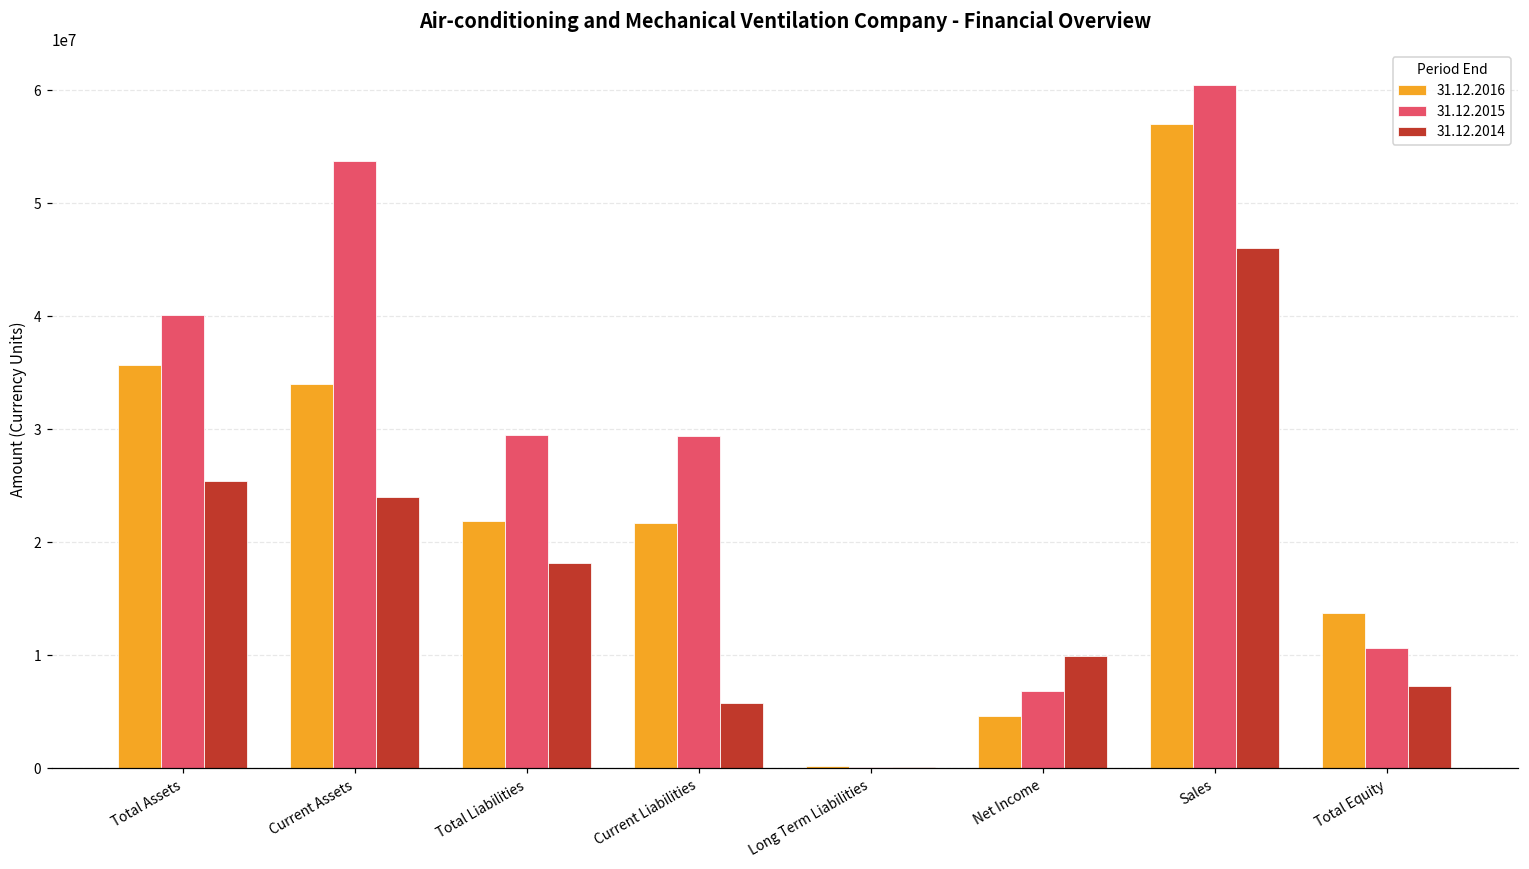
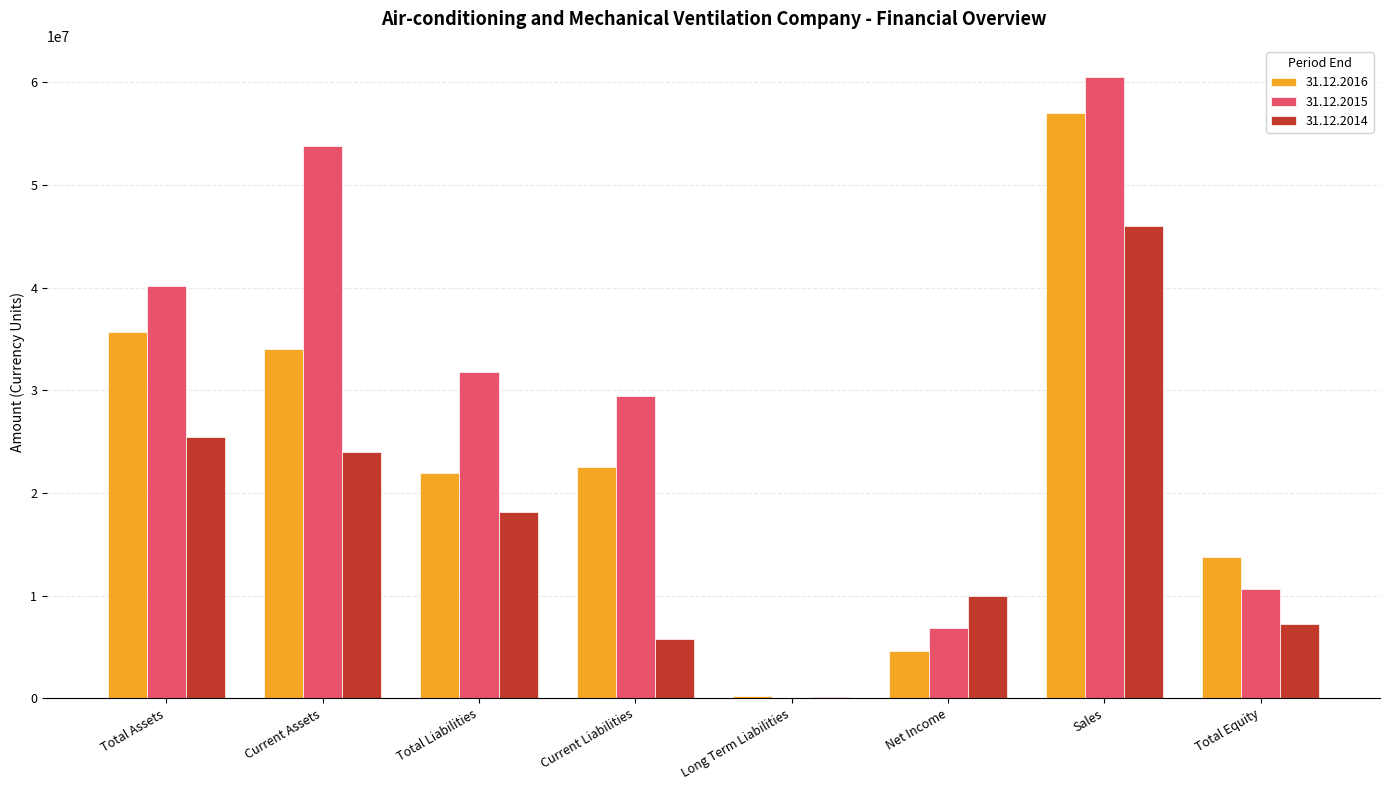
  {
    "31.12.2016": {
      "Total Assets": 35700000,
      "Current Assets": 34000000,
      "Total Liabilities": 21900000,
-     "Current Liabilities": 21700000,
+     "Current Liabilities": 22500000,
      "Net Income": 4600000,
      "Sales": 57000000,
      "Total Equity": 13800000
    },
    "31.12.2015": {
      "Total Assets": 40100000,
      "Current Assets": 53800000,
-     "Total Liabilities": 29500000,
+     "Total Liabilities": 31700000,
      "Current Liabilities": 29400000,
      "Net Income": 6800000,
      "Sales": 60500000,
      "Total Equity": 10600000
    },
    "31.12.2014": {
      "Total Assets": 25400000,
      "Current Assets": 24000000,
      "Total Liabilities": 18200000,
      "Current Liabilities": 5800000,
      "Net Income": 9900000,
      "Sales": 46000000,
      "Total Equity": 7300000
    }
  }
